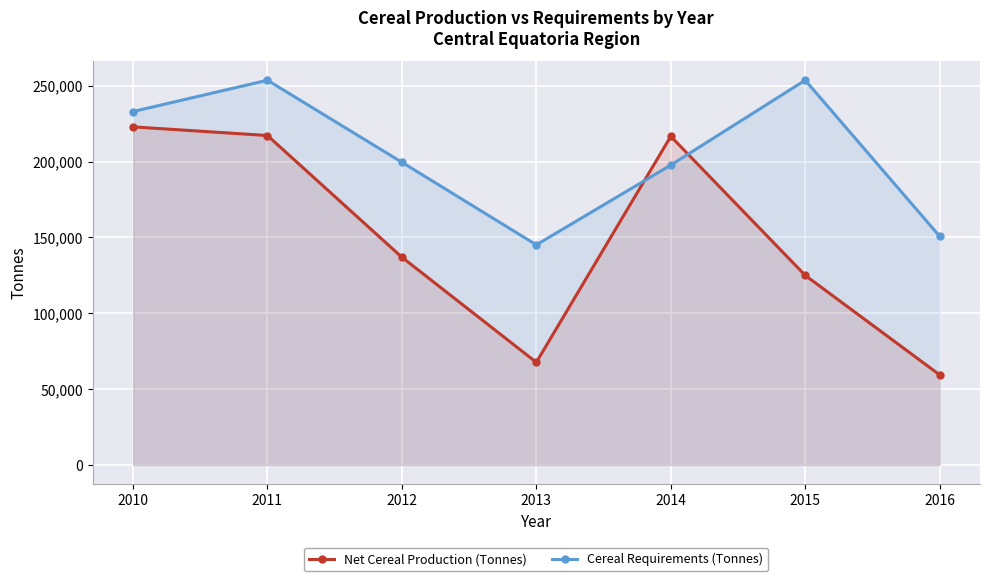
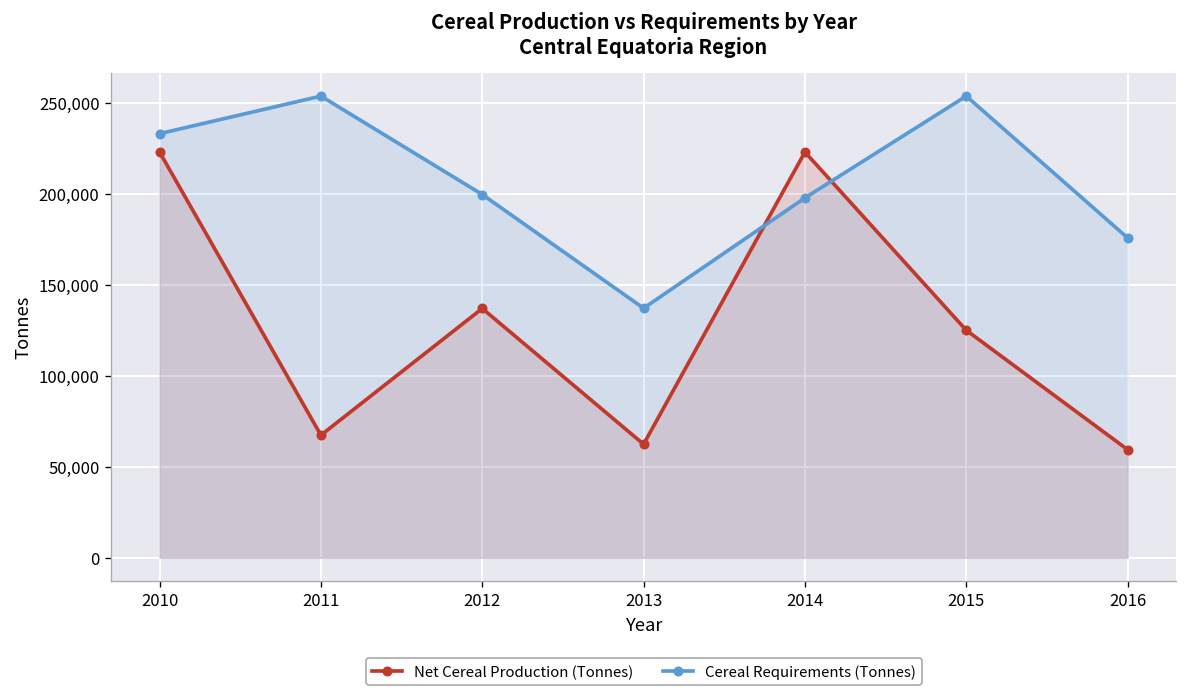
  {
    "Net Cereal Production (Tonnes)": {
      "2010": "223,000",
-     "2011": "217,000",
+     "2011": "67,000",
      "2012": "137,000",
-     "2013": "68,000",
-     "2014": "217,000",
+     "2013": "62,000",
+     "2014": "223,000",
      "2015": "125,000",
      "2016": "59,000"
    },
    "Cereal Requirements (Tonnes)": {
      "2010": "233,000",
      "2011": "254,000",
      "2012": "200,000",
-     "2013": "145,000",
+     "2013": "137,000",
      "2014": "198,000",
      "2015": "254,000",
-     "2016": "151,000"
+     "2016": "176,000"
    }
  }
